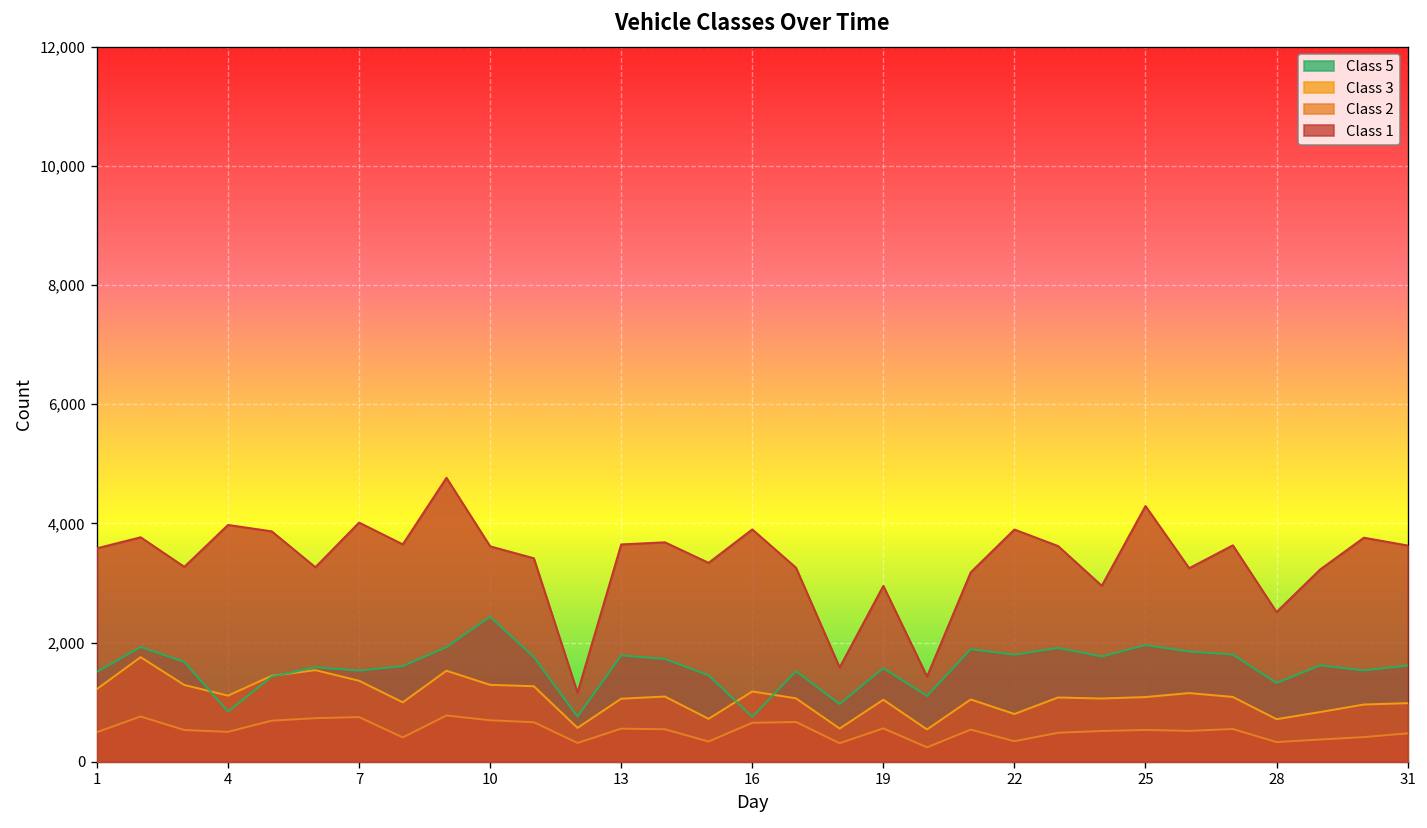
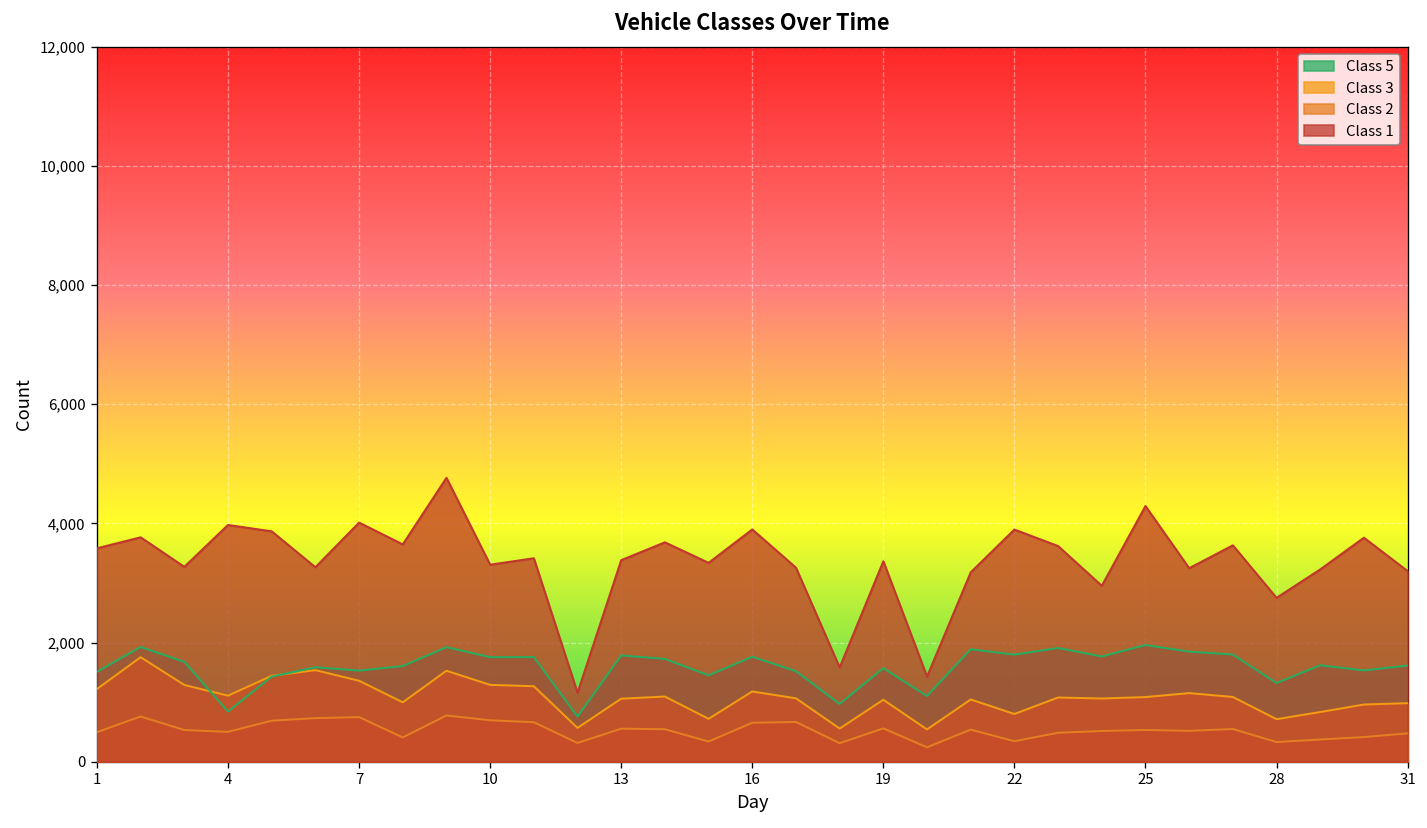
  {
    "Class 5": {
      "1": "1,500",
      "4": "800",
      "7": "1,500",
-     "10": "2,400",
+     "10": "1,800",
      "13": "1,800",
-     "16": "800",
+     "16": "1,800",
      "19": "1,600",
      "22": "1,800",
      "25": "2,000",
      "28": "1,300",
      "31": "1,600"
    },
    "Class 1": {
      "1": "3,600",
      "4": "4,000",
      "7": "4,000",
-     "10": "3,600",
-     "13": "3,600",
+     "10": "3,300",
+     "13": "3,400",
      "16": "3,900",
-     "19": "3,000",
+     "19": "3,400",
      "22": "3,900",
      "25": "4,300",
-     "28": "2,500",
-     "31": "3,600"
+     "28": "2,800",
+     "31": "3,200"
    }
  }
